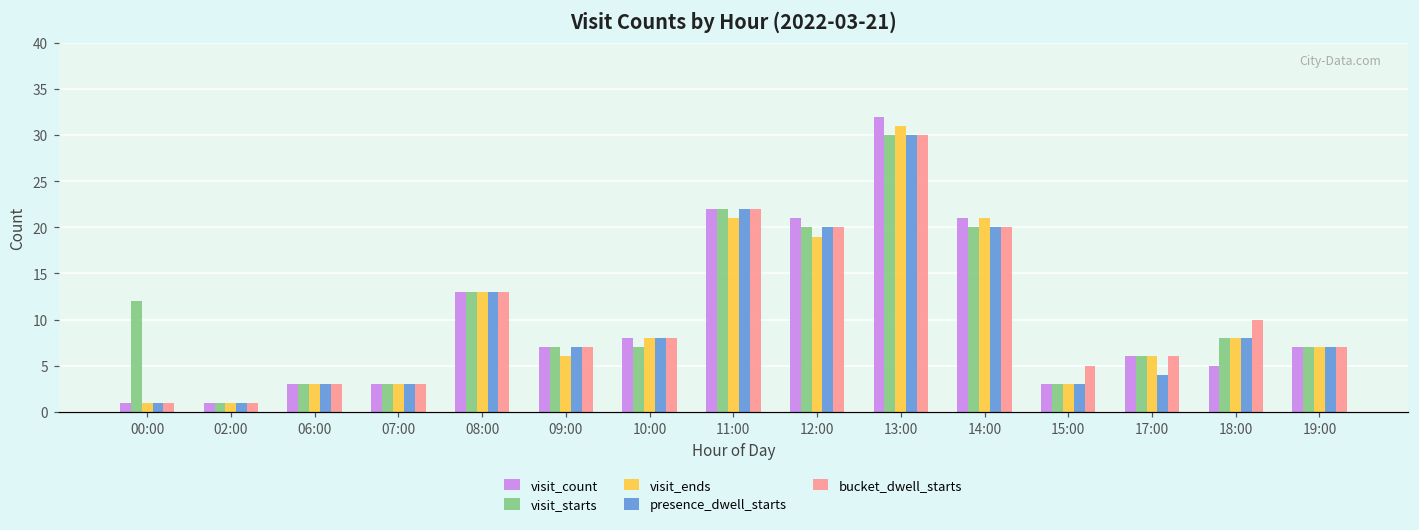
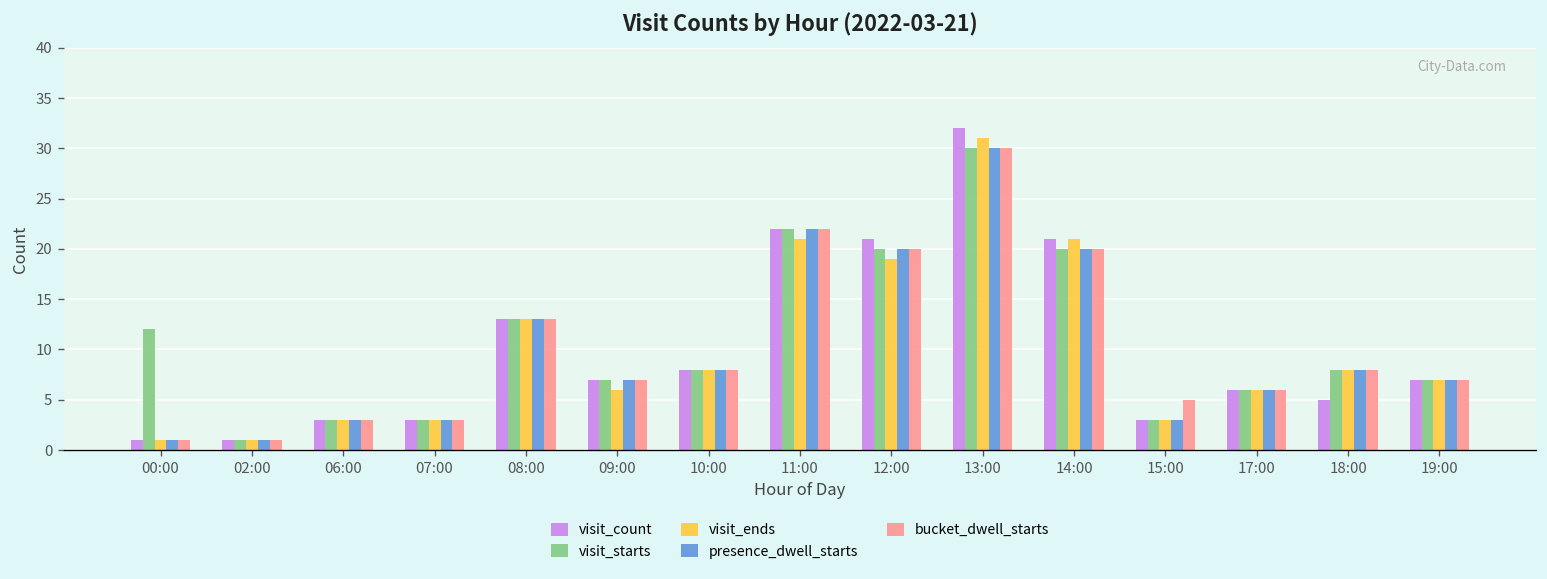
  {
    "visit_count": {
      "00:00": 1,
      "02:00": 1,
      "06:00": 3,
      "07:00": 3,
      "08:00": 13,
      "09:00": 7,
      "10:00": 8,
      "11:00": 22,
      "12:00": 21,
      "13:00": 32,
      "14:00": 21,
      "15:00": 3,
      "17:00": 6,
      "18:00": 5,
      "19:00": 7
    },
    "visit_starts": {
      "00:00": 12,
      "02:00": 1,
      "06:00": 3,
      "07:00": 3,
      "08:00": 13,
      "09:00": 7,
-     "10:00": 7,
+     "10:00": 8,
      "11:00": 22,
      "12:00": 20,
      "13:00": 30,
      "14:00": 20,
      "15:00": 3,
      "17:00": 6,
      "18:00": 8,
      "19:00": 7
    },
    "visit_ends": {
      "00:00": 1,
      "02:00": 1,
      "06:00": 3,
      "07:00": 3,
      "08:00": 13,
      "09:00": 6,
      "10:00": 8,
      "11:00": 21,
      "12:00": 19,
      "13:00": 31,
      "14:00": 21,
      "15:00": 3,
      "17:00": 6,
      "18:00": 8,
      "19:00": 7
    },
    "presence_dwell_starts": {
      "00:00": 1,
      "02:00": 1,
      "06:00": 3,
      "07:00": 3,
      "08:00": 13,
      "09:00": 7,
      "10:00": 8,
      "11:00": 22,
      "12:00": 20,
      "13:00": 30,
      "14:00": 20,
      "15:00": 3,
-     "17:00": 4,
+     "17:00": 6,
      "18:00": 8,
      "19:00": 7
    },
    "bucket_dwell_starts": {
      "00:00": 1,
      "02:00": 1,
      "06:00": 3,
      "07:00": 3,
      "08:00": 13,
      "09:00": 7,
      "10:00": 8,
      "11:00": 22,
      "12:00": 20,
      "13:00": 30,
      "14:00": 20,
      "15:00": 5,
      "17:00": 6,
-     "18:00": 10,
+     "18:00": 8,
      "19:00": 7
    }
  }
